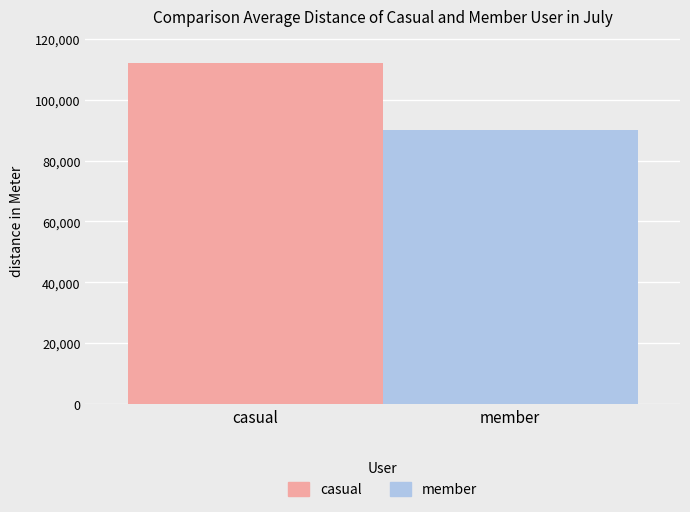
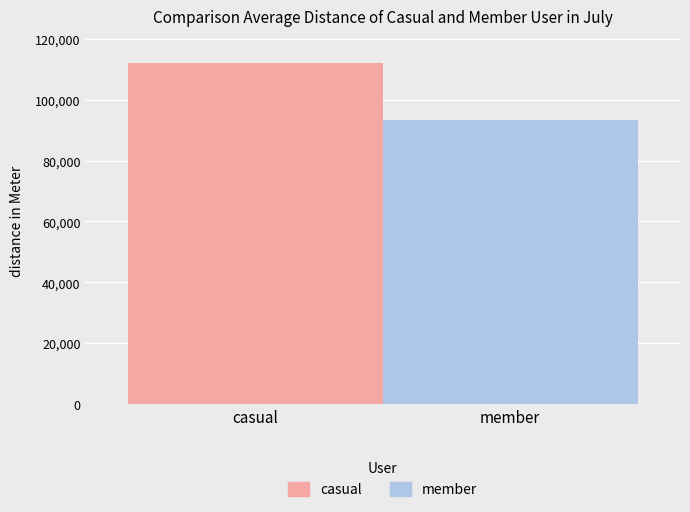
  {
    "casual": "112,000",
-   "member": "90,000"
+   "member": "93,000"
  }
